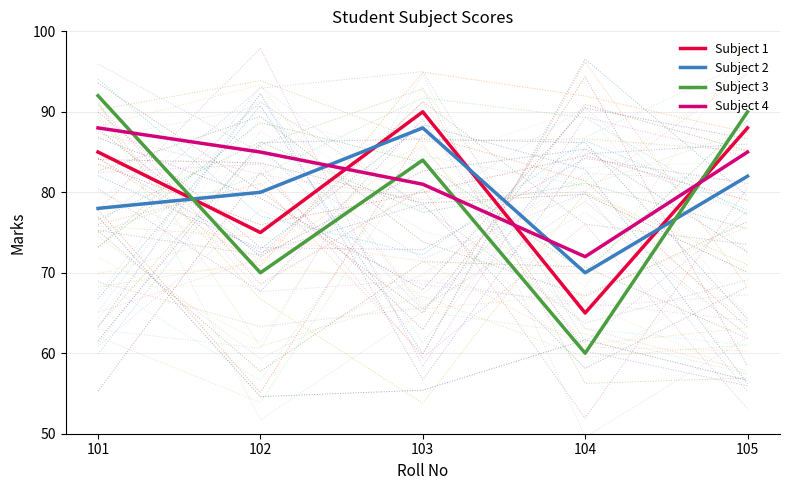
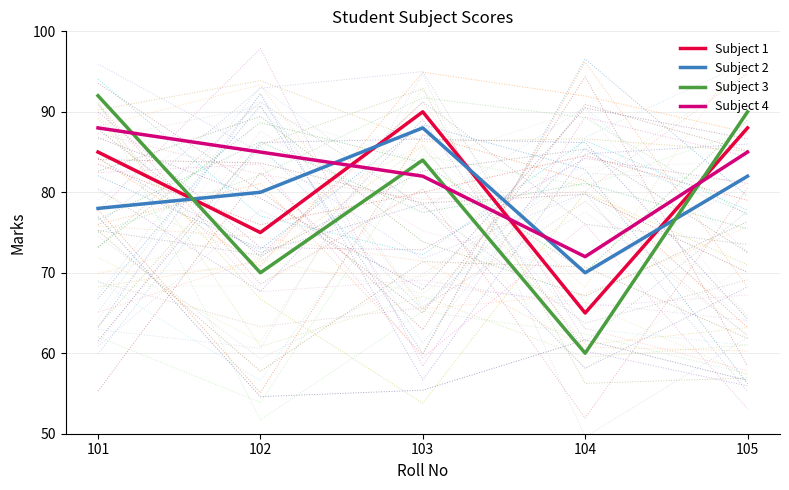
  {
    "Subject 4": {
-     "103": 81,
+     "103": 82,
      "104": 72
    }
  }
